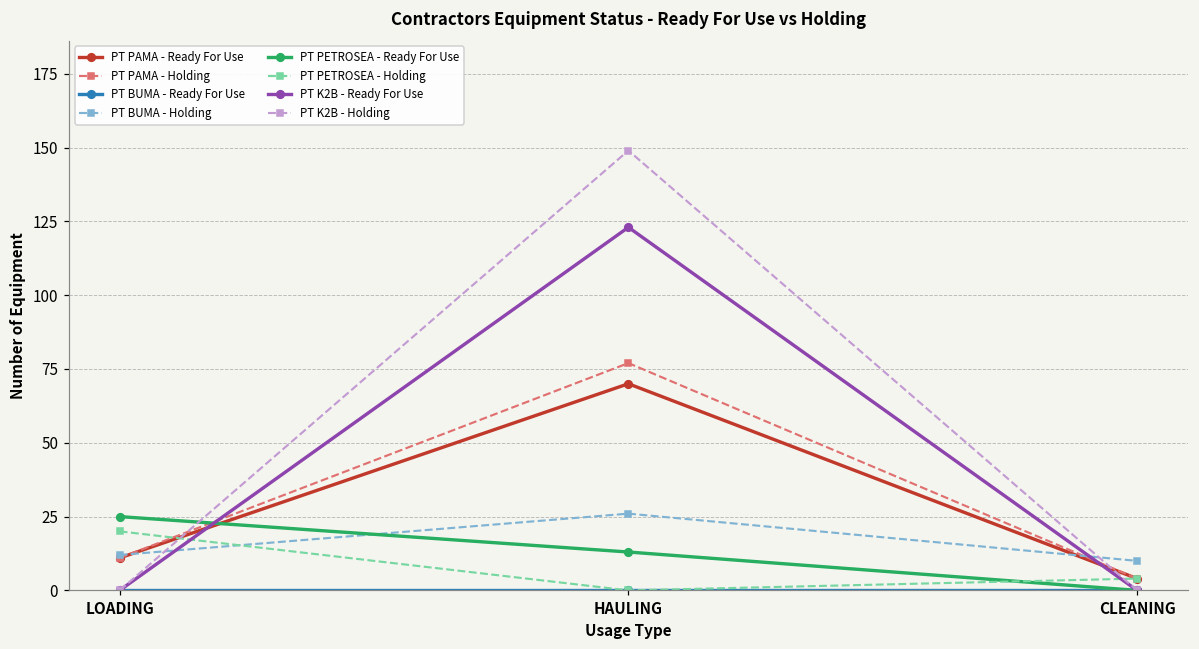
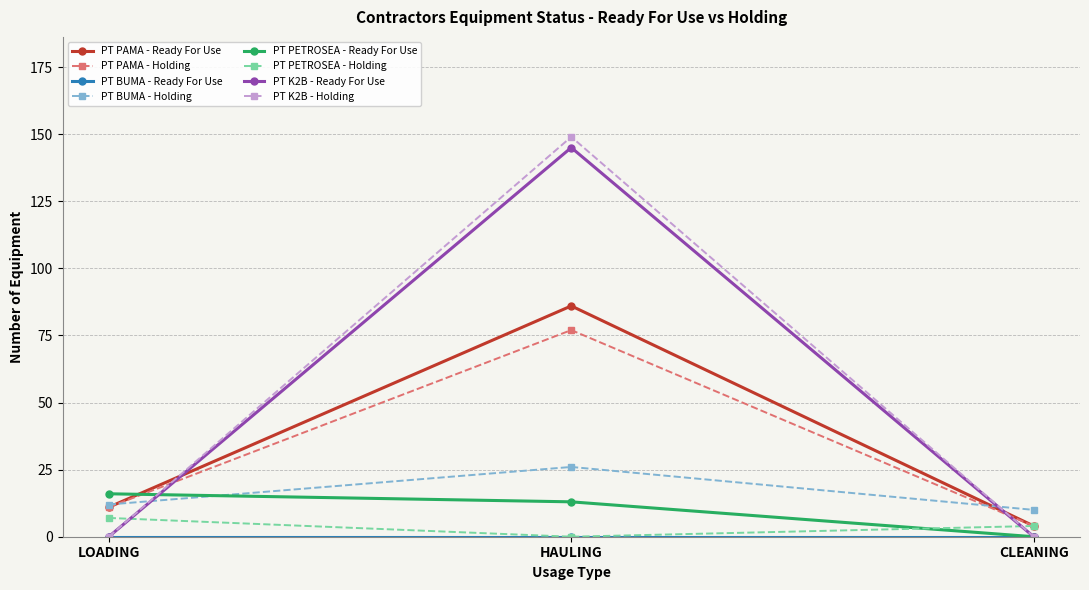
  {
    "PT PAMA - Ready For Use": {
-     "HAULING": 70
+     "HAULING": 86
    },
    "PT PAMA - Holding": {
      "HAULING": 77
    },
    "PT BUMA - Holding": {
      "LOADING": 12,
      "HAULING": 26,
      "CLEANING": 10
    },
    "PT PETROSEA - Ready For Use": {
-     "LOADING": 25,
+     "LOADING": 16,
      "HAULING": 13
    },
    "PT PETROSEA - Holding": {
-     "LOADING": 20
+     "LOADING": 7
    },
    "PT K2B - Ready For Use": {
-     "HAULING": 123
+     "HAULING": 145
    },
    "PT K2B - Holding": {
      "HAULING": 149
    }
  }
